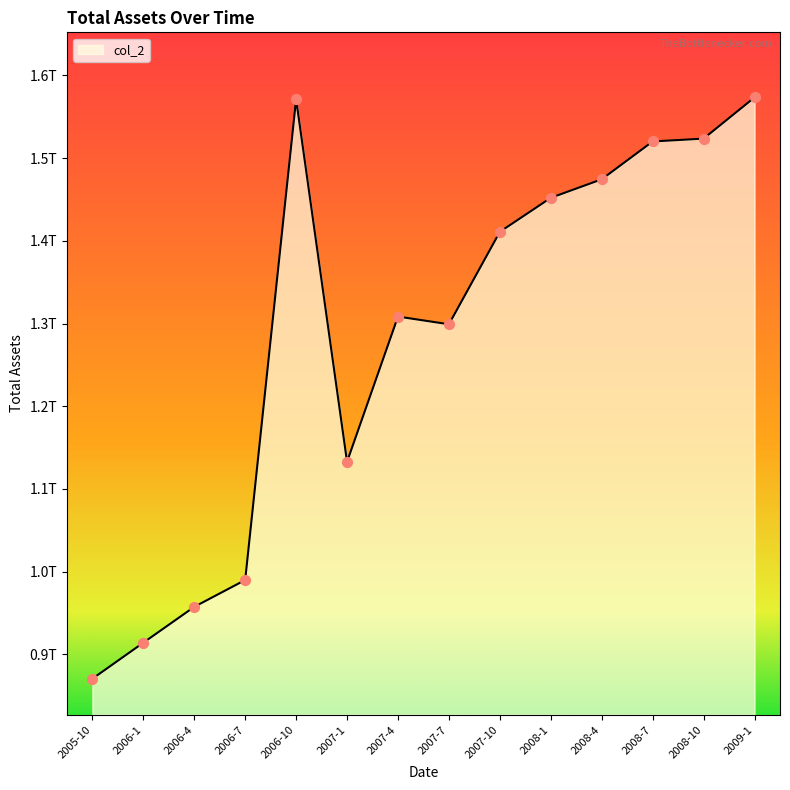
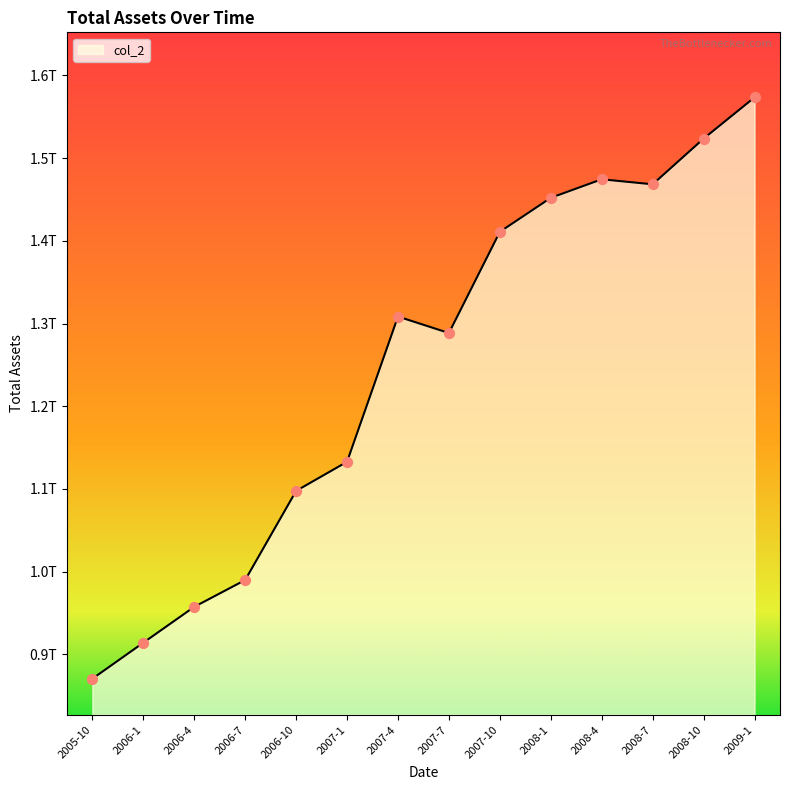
  {
    "2005-10": "0.87T",
    "2006-1": "0.91T",
    "2006-4": "0.96T",
    "2006-7": "0.99T",
-   "2006-10": "1.57T",
+   "2006-10": "1.10T",
    "2007-1": "1.13T",
    "2007-4": "1.31T",
-   "2007-7": "1.30T",
+   "2007-7": "1.29T",
    "2007-10": "1.41T",
    "2008-1": "1.45T",
    "2008-4": "1.47T",
-   "2008-7": "1.52T",
+   "2008-7": "1.47T",
    "2008-10": "1.52T",
    "2009-1": "1.57T"
  }
